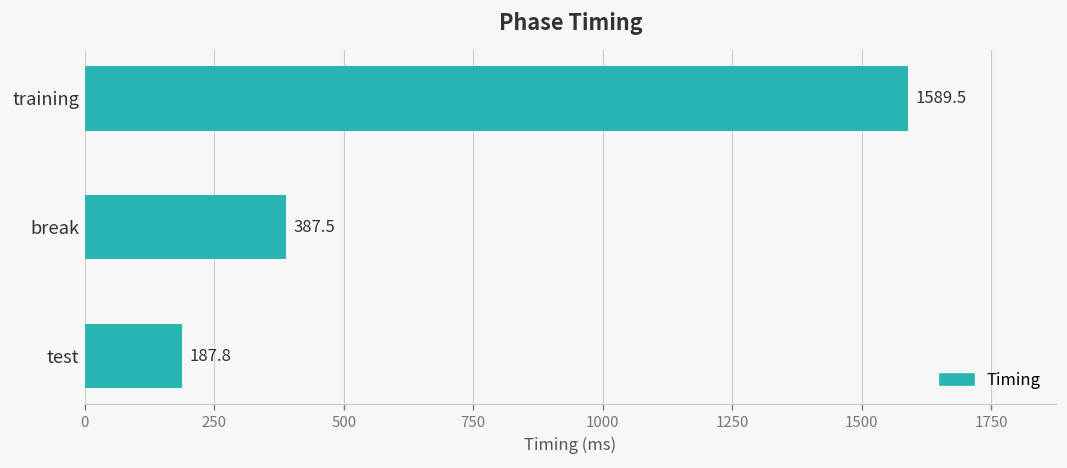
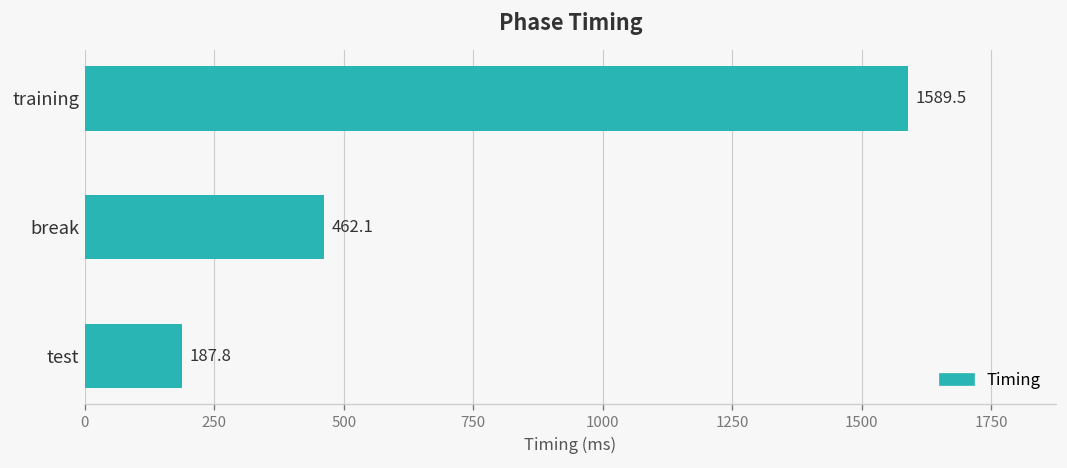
  {
    "training": 1589.5,
-   "break": 387.5,
+   "break": 462.1,
    "test": 187.8
  }
